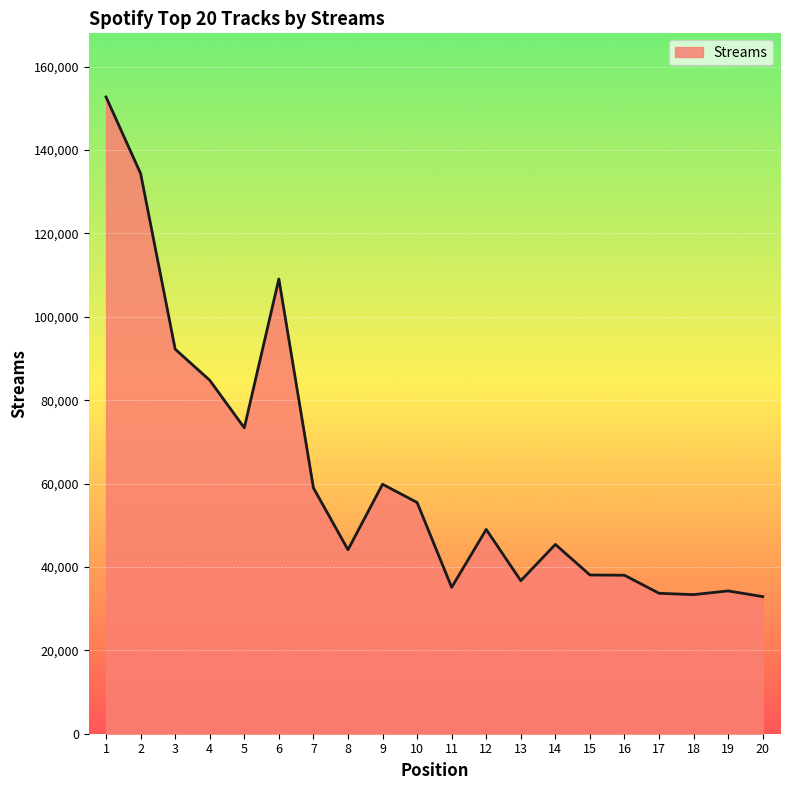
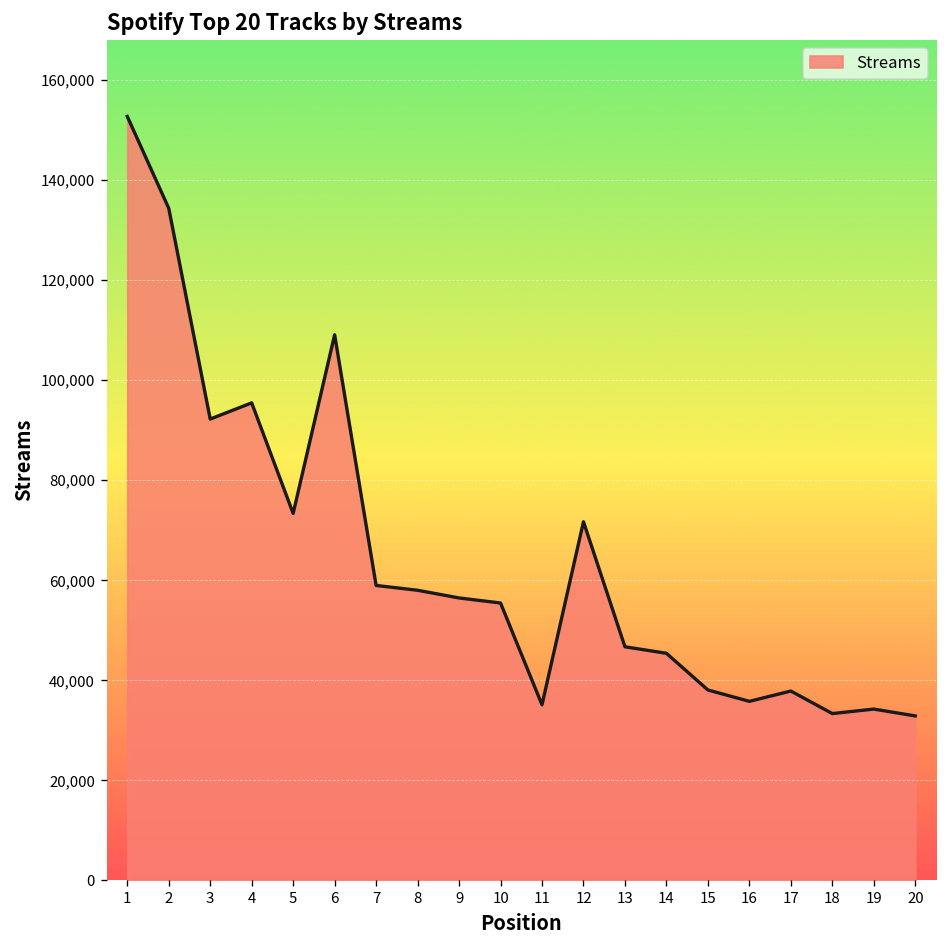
  {
    "1": "153,000",
    "2": "134,000",
    "3": "92,000",
-   "4": "85,000",
+   "4": "95,000",
    "5": "73,000",
    "6": "109,000",
    "7": "59,000",
-   "8": "44,000",
-   "9": "60,000",
+   "8": "58,000",
+   "9": "56,000",
    "10": "55,000",
    "11": "35,000",
-   "12": "49,000",
-   "13": "37,000",
+   "12": "72,000",
+   "13": "47,000",
    "14": "45,000",
    "15": "38,000",
-   "16": "38,000",
-   "17": "34,000",
+   "16": "36,000",
+   "17": "38,000",
    "18": "33,000",
    "19": "34,000",
    "20": "33,000"
  }
